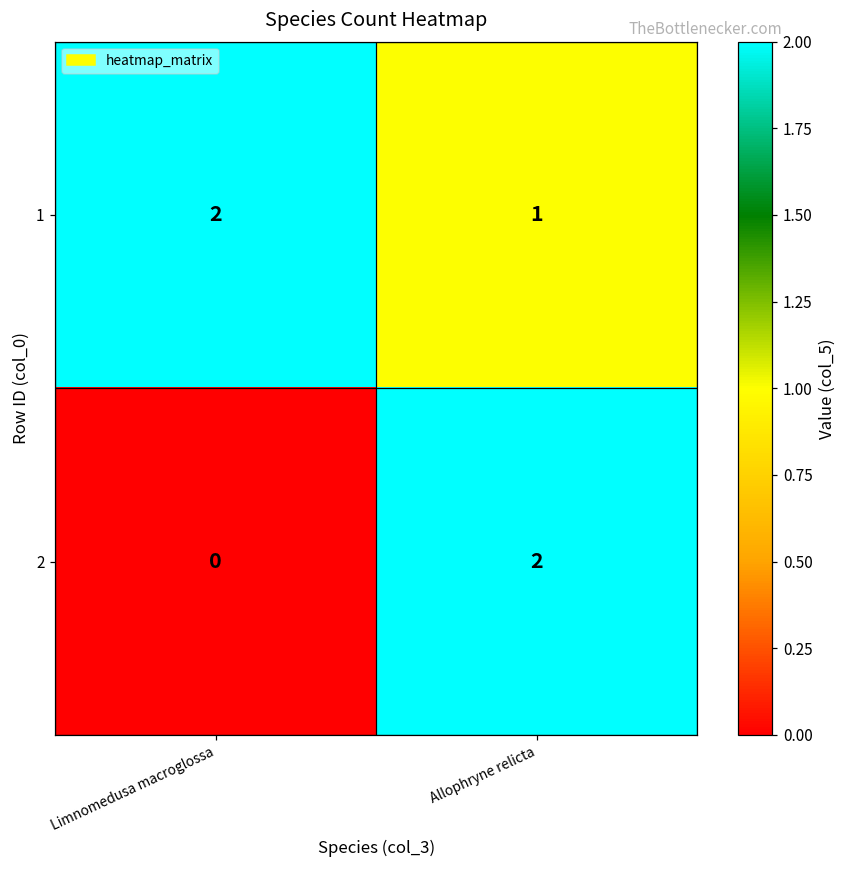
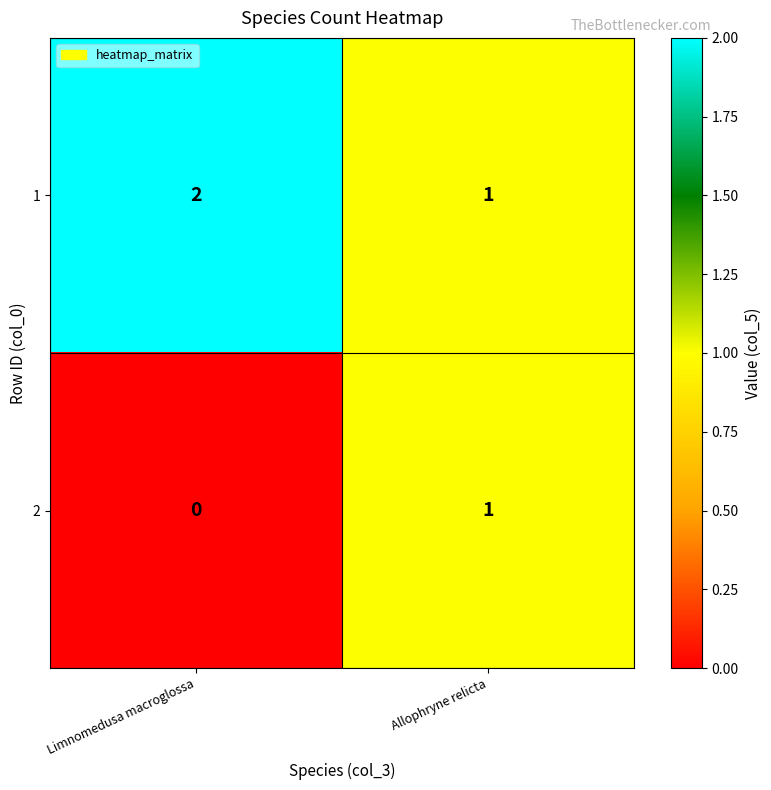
  {
    "1": {
      "Limnomedusa macroglossa": 2,
      "Allophryne relicta": 1
    },
    "2": {
      "Limnomedusa macroglossa": 0,
-     "Allophryne relicta": 2
+     "Allophryne relicta": 1
    }
  }
